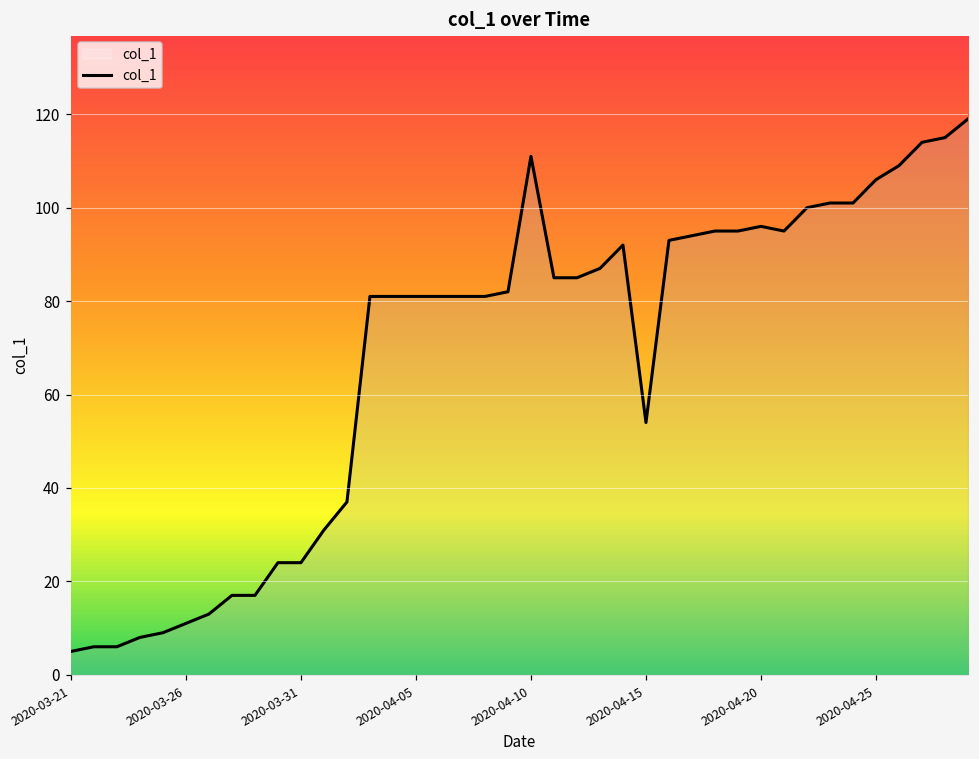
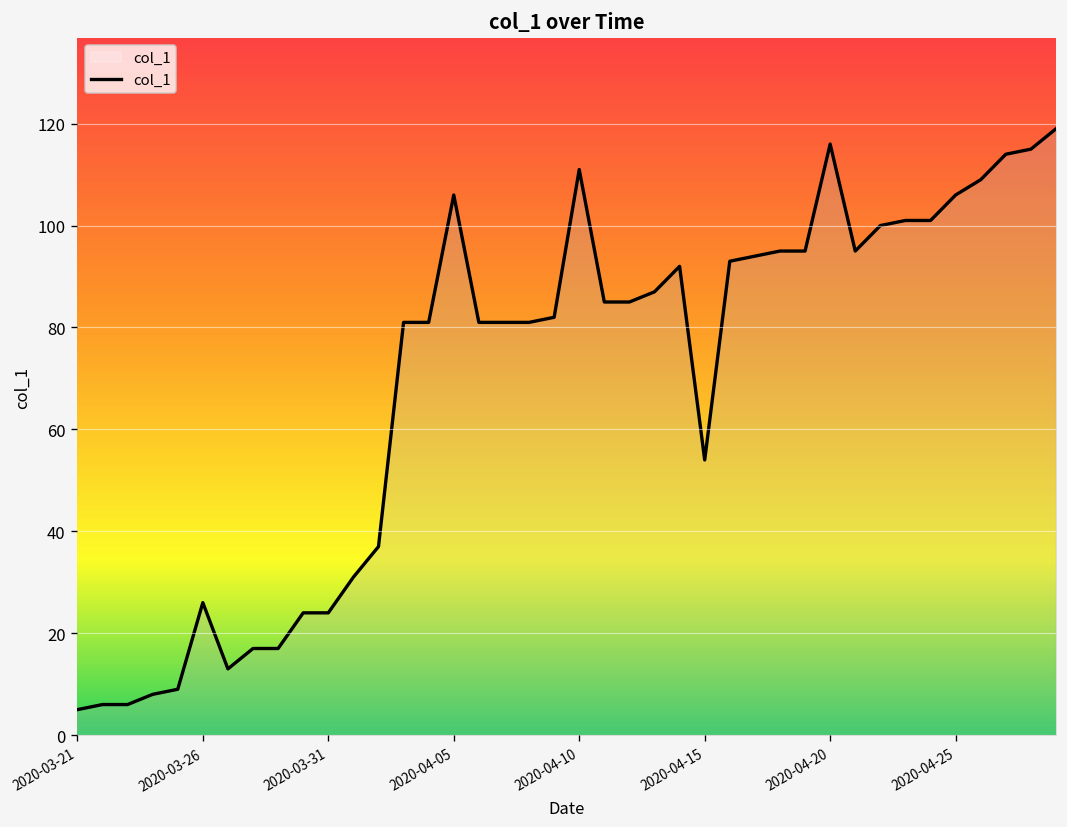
  {
    "2020-03-21": 5,
-   "2020-03-26": 11,
+   "2020-03-26": 26,
    "2020-03-31": 24,
-   "2020-04-05": 81,
+   "2020-04-05": 106,
    "2020-04-10": 111,
    "2020-04-15": 54,
-   "2020-04-20": 96,
+   "2020-04-20": 116,
    "2020-04-25": 106
  }
